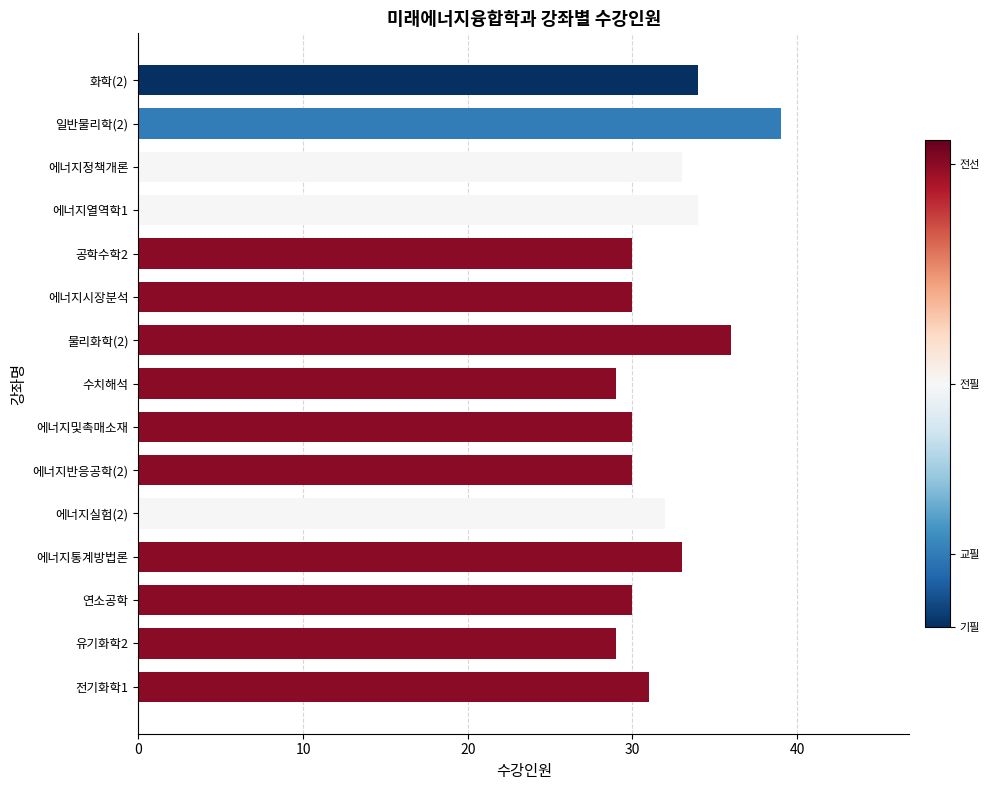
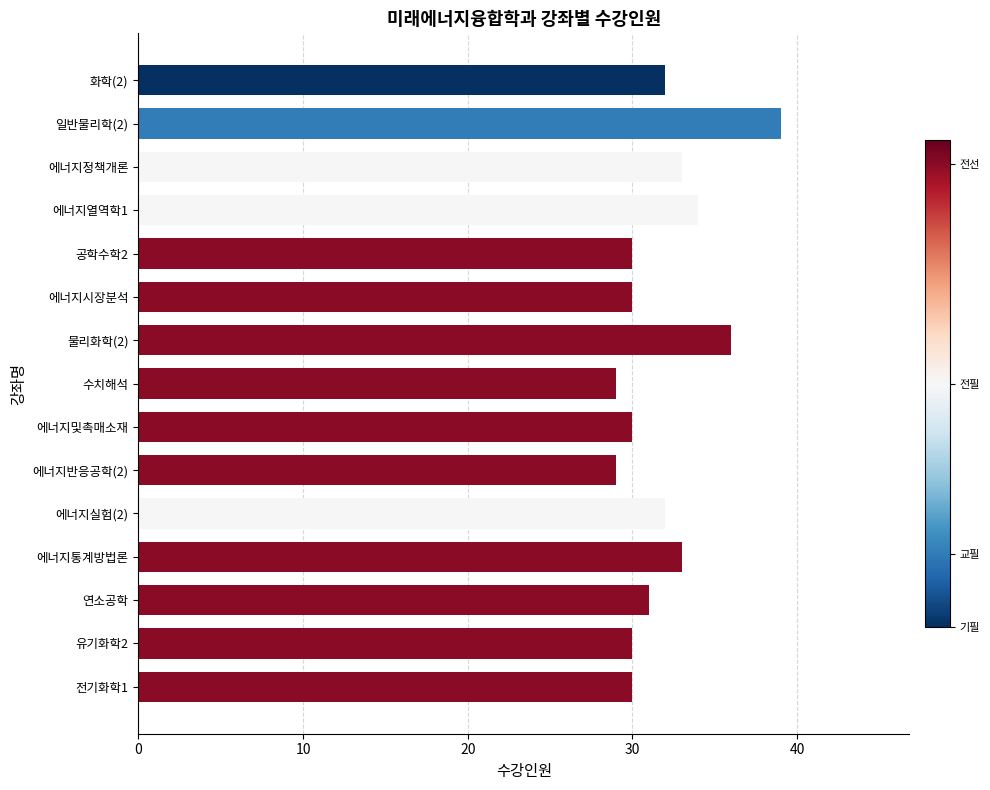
  {
-   "화학(2)": 34,
+   "화학(2)": 32,
    "일반물리학(2)": 39,
    "에너지정책개론": 33,
    "에너지열역학1": 34,
    "공학수학2": 30,
    "에너지시장분석": 30,
    "물리화학(2)": 36,
    "수치해석": 29,
    "에너지및촉매소재": 30,
-   "에너지반응공학(2)": 30,
+   "에너지반응공학(2)": 29,
    "에너지실험(2)": 32,
    "에너지통계방법론": 33,
-   "연소공학": 30,
-   "유기화학2": 29,
-   "전기화학1": 31
+   "연소공학": 31,
+   "유기화학2": 30,
+   "전기화학1": 30
  }
